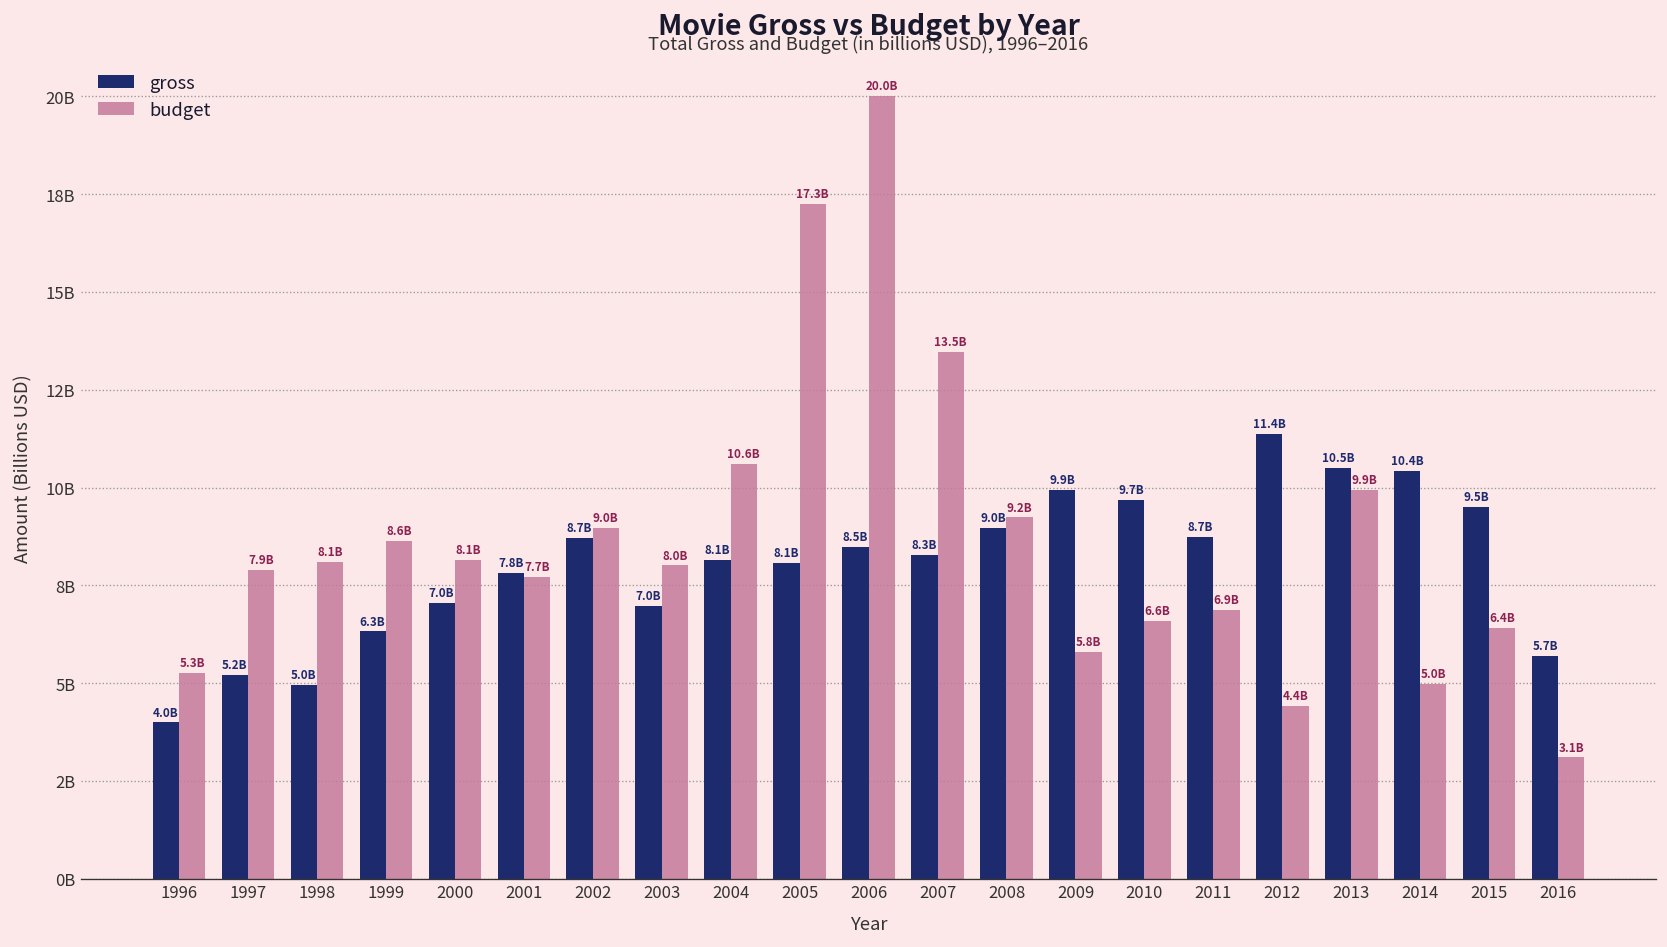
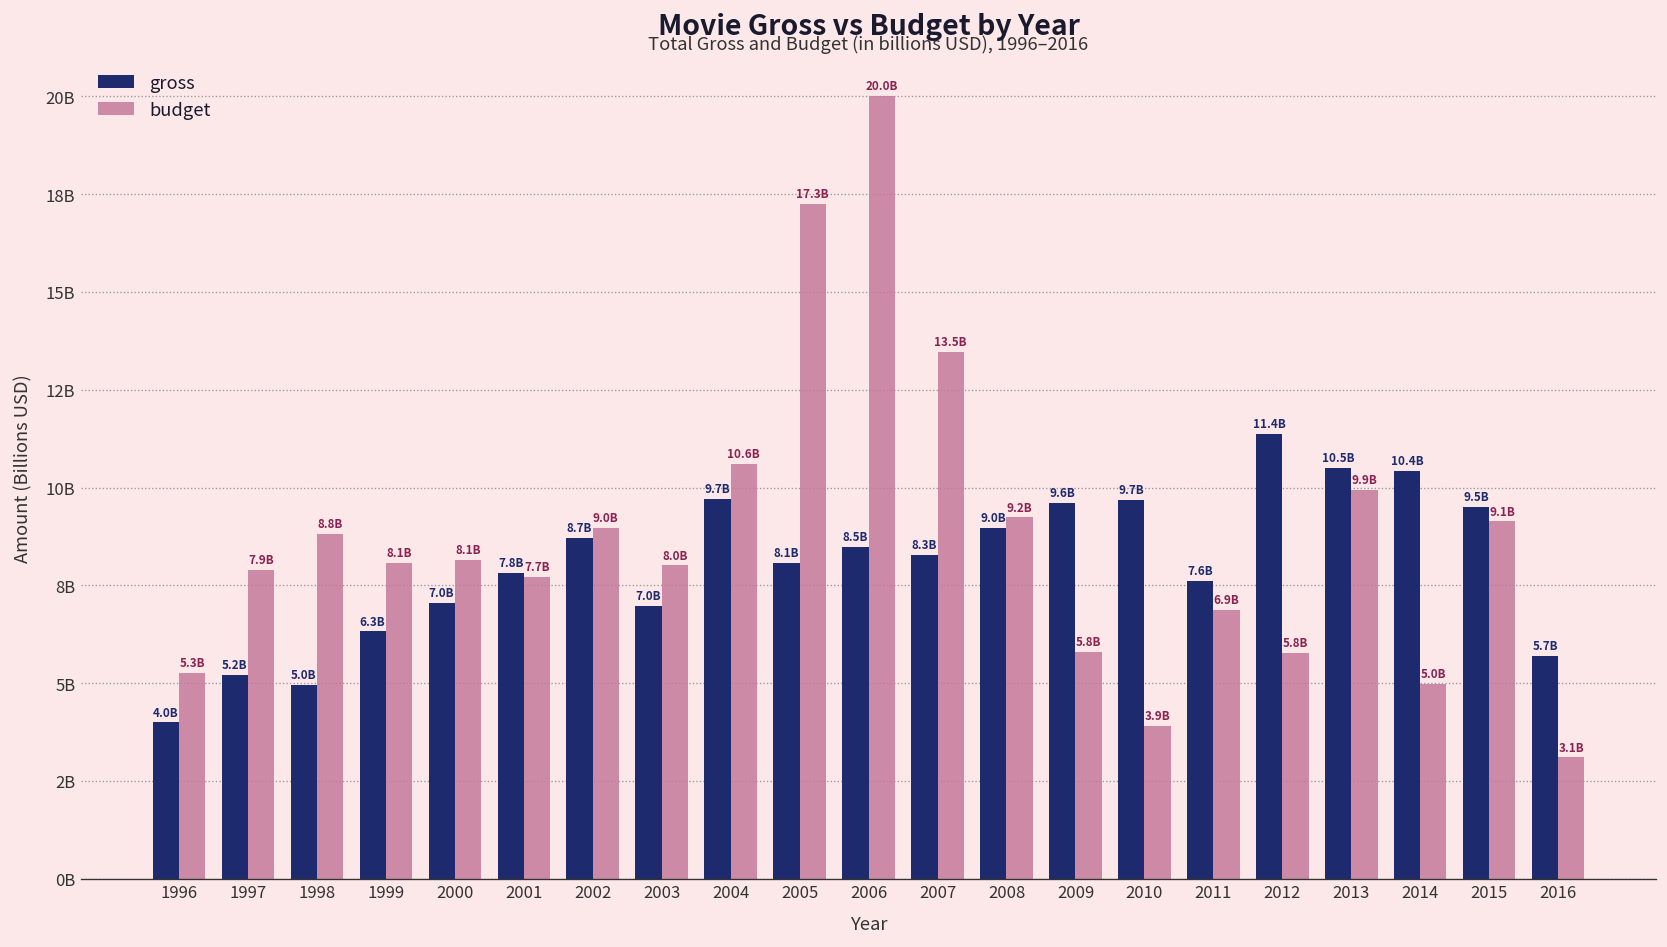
  {
    "gross": {
      "1996": "4.0B",
      "1997": "5.2B",
      "1998": "5.0B",
      "1999": "6.3B",
      "2000": "7.0B",
      "2001": "7.8B",
      "2002": "8.7B",
      "2003": "7.0B",
-     "2004": "8.1B",
+     "2004": "9.7B",
      "2005": "8.1B",
      "2006": "8.5B",
      "2007": "8.3B",
      "2008": "9.0B",
-     "2009": "9.9B",
+     "2009": "9.6B",
      "2010": "9.7B",
-     "2011": "8.7B",
+     "2011": "7.6B",
      "2012": "11.4B",
      "2013": "10.5B",
      "2014": "10.4B",
      "2015": "9.5B",
      "2016": "5.7B"
    },
    "budget": {
      "1996": "5.3B",
      "1997": "7.9B",
-     "1998": "8.1B",
-     "1999": "8.6B",
+     "1998": "8.8B",
+     "1999": "8.1B",
      "2000": "8.1B",
      "2001": "7.7B",
      "2002": "9.0B",
      "2003": "8.0B",
      "2004": "10.6B",
      "2005": "17.3B",
      "2006": "20.0B",
      "2007": "13.5B",
      "2008": "9.2B",
      "2009": "5.8B",
-     "2010": "6.6B",
+     "2010": "3.9B",
      "2011": "6.9B",
-     "2012": "4.4B",
+     "2012": "5.8B",
      "2013": "9.9B",
      "2014": "5.0B",
-     "2015": "6.4B",
+     "2015": "9.1B",
      "2016": "3.1B"
    }
  }
